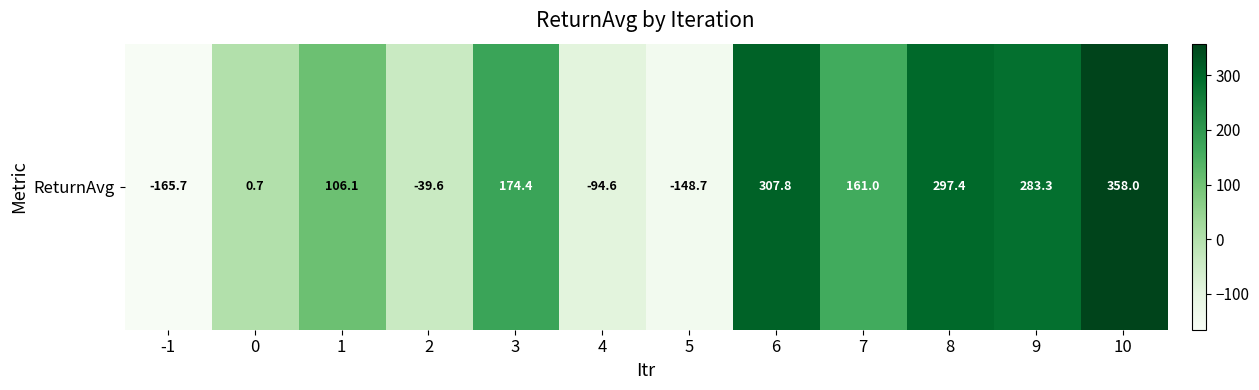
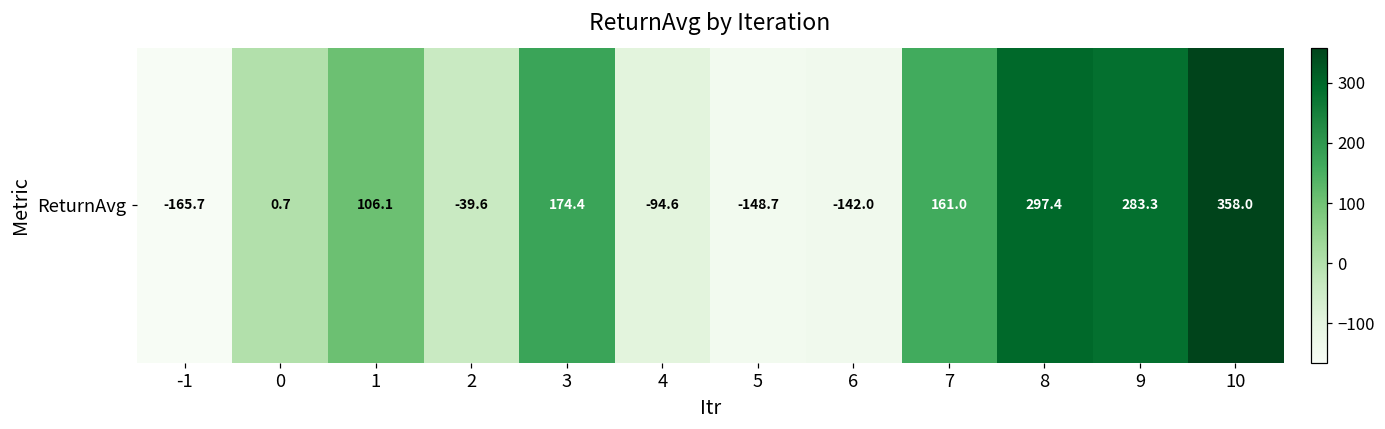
  {
    "ReturnAvg": {
      "-1": -165.7,
      "0": 0.7,
      "1": 106.1,
      "2": -39.6,
      "3": 174.4,
      "4": -94.6,
      "5": -148.7,
-     "6": 307.8,
+     "6": -142.0,
      "7": 161.0,
      "8": 297.4,
      "9": 283.3,
      "10": 358.0
    }
  }
